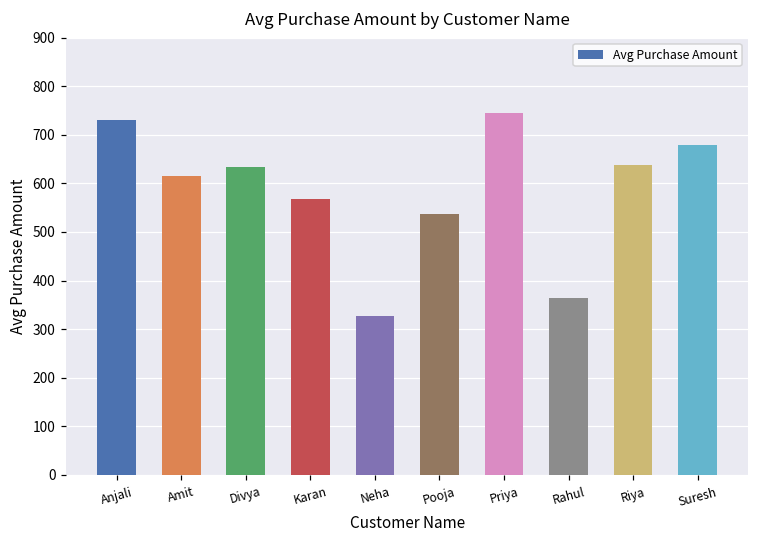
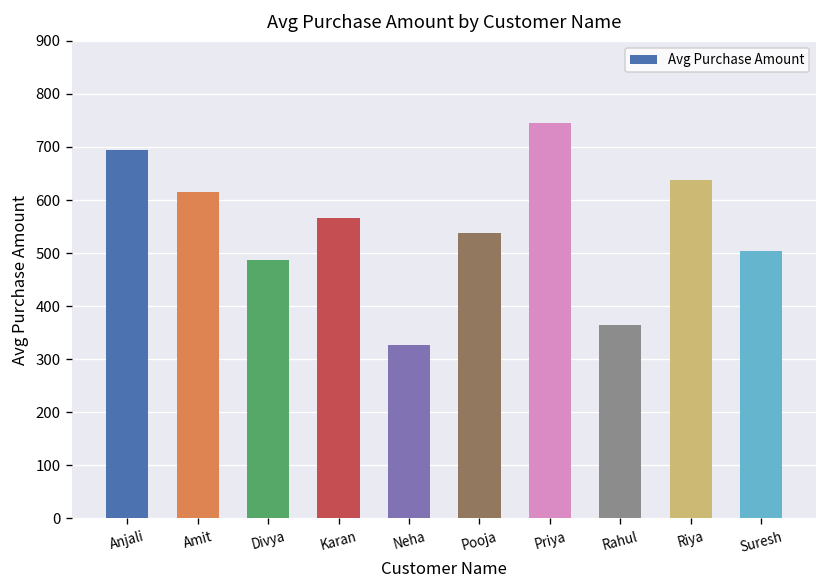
  {
-   "Anjali": 730,
+   "Anjali": 690,
    "Amit": 620,
-   "Divya": 630,
+   "Divya": 490,
    "Karan": 570,
    "Neha": 330,
    "Pooja": 540,
    "Priya": 750,
    "Rahul": 360,
    "Riya": 640,
-   "Suresh": 680
+   "Suresh": 500
  }
